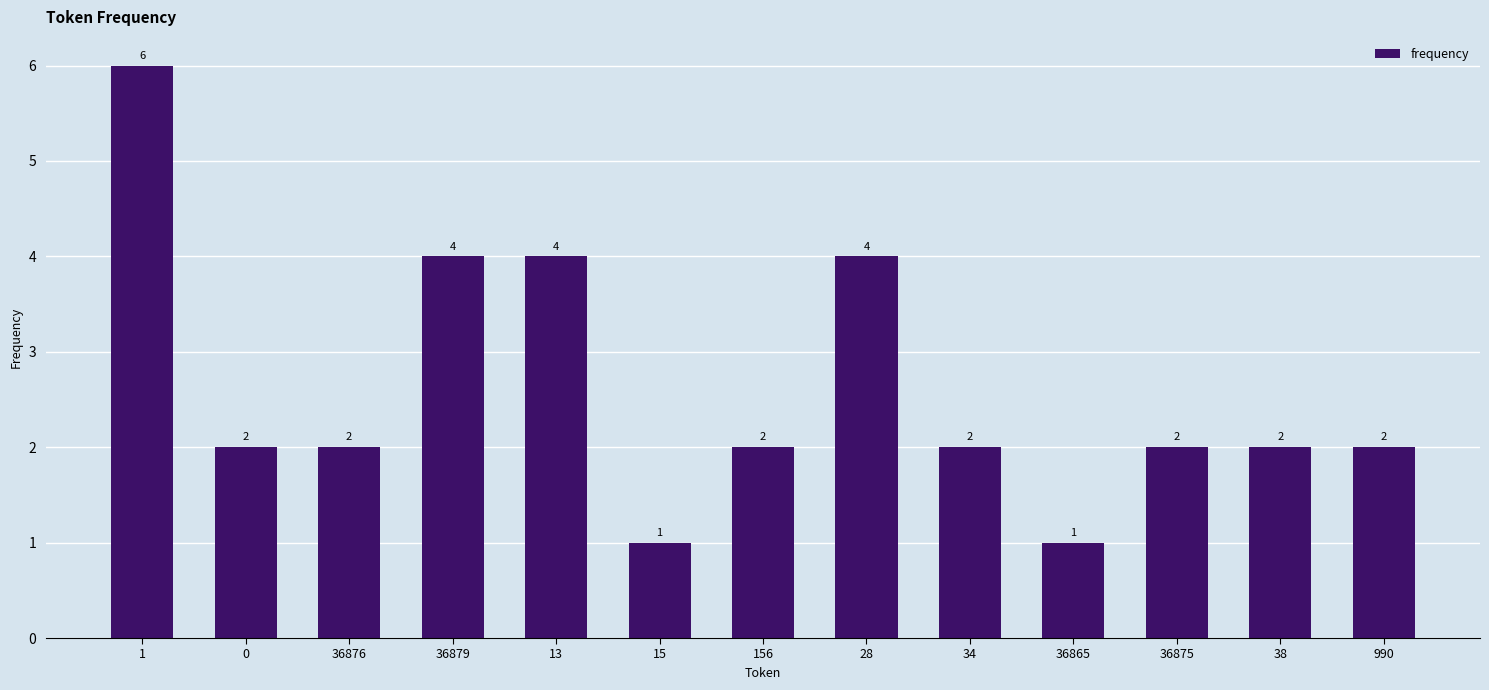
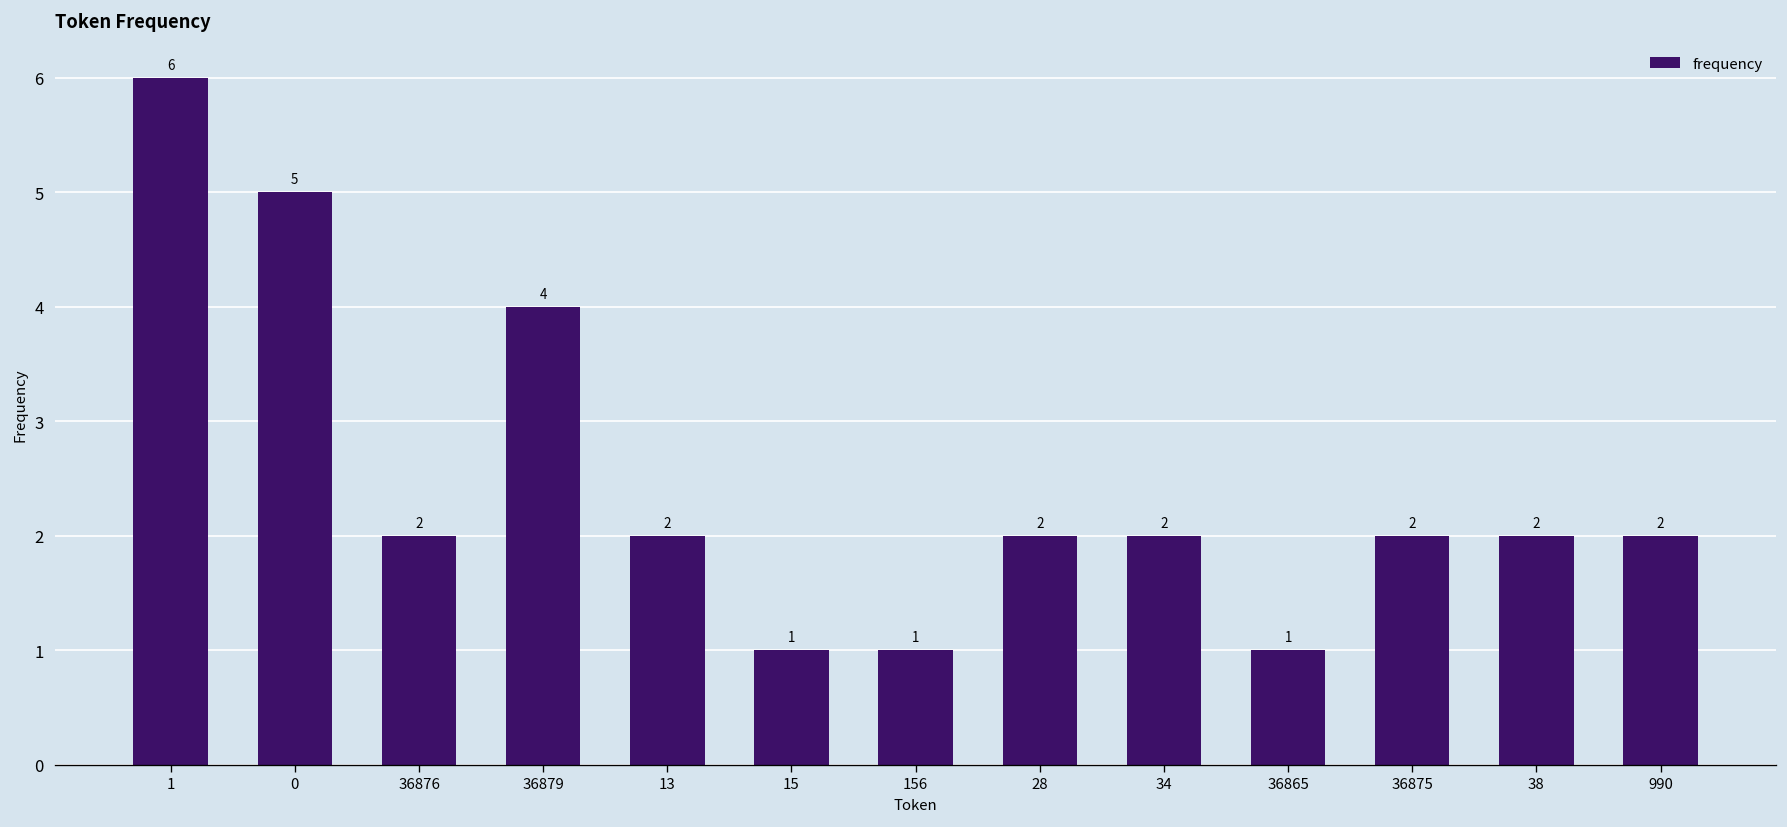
  {
    "1": 6,
-   "0": 2,
+   "0": 5,
    "36876": 2,
    "36879": 4,
-   "13": 4,
+   "13": 2,
    "15": 1,
-   "156": 2,
-   "28": 4,
+   "156": 1,
+   "28": 2,
    "34": 2,
    "36865": 1,
    "36875": 2,
    "38": 2,
    "990": 2
  }
